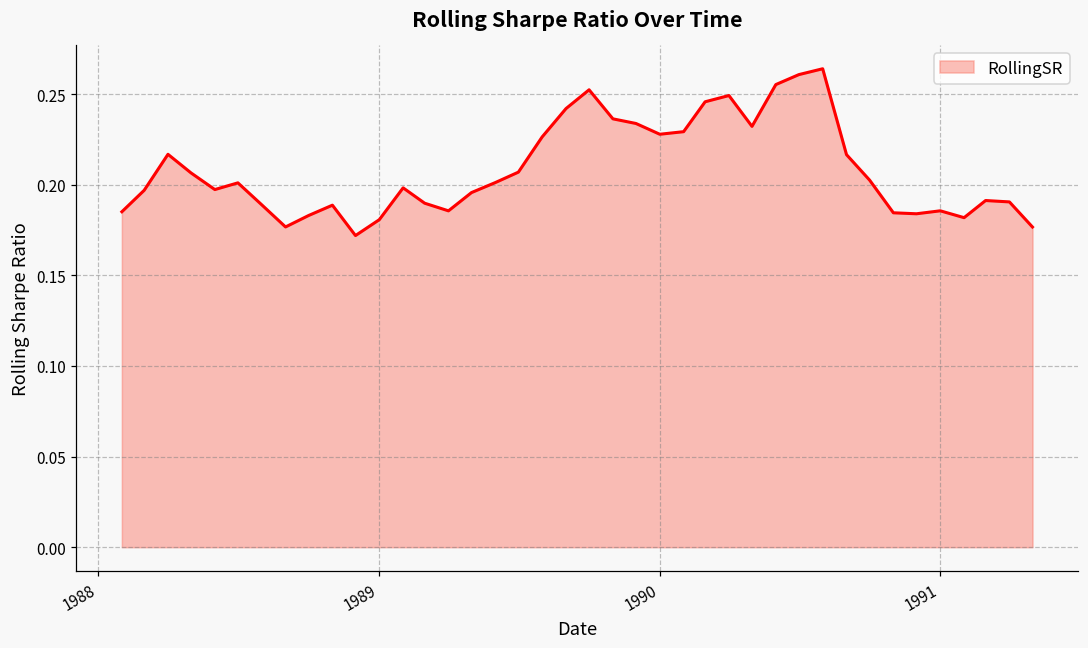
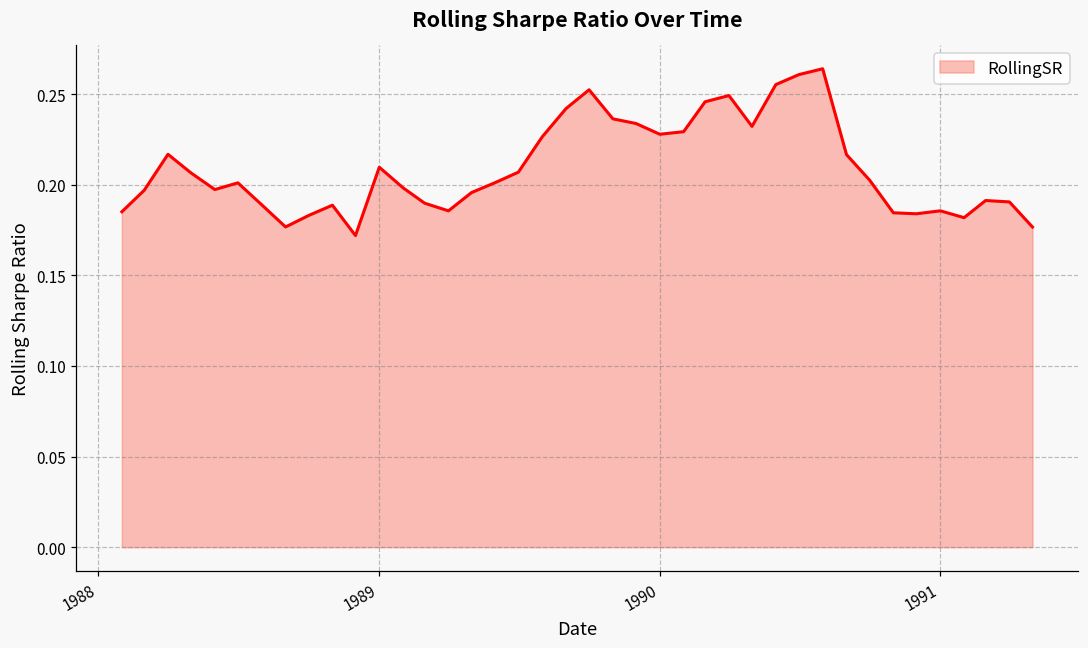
  {
-   "1989": 0.181,
+   "1989": 0.210,
    "1990": 0.228,
    "1991": 0.186
  }
